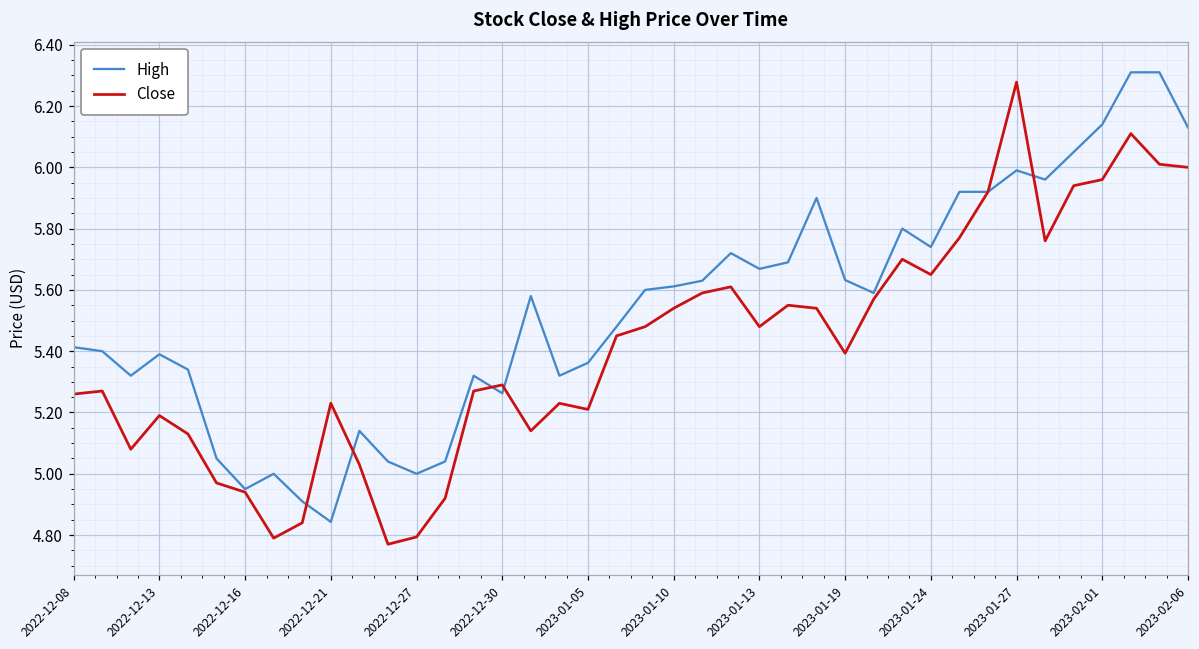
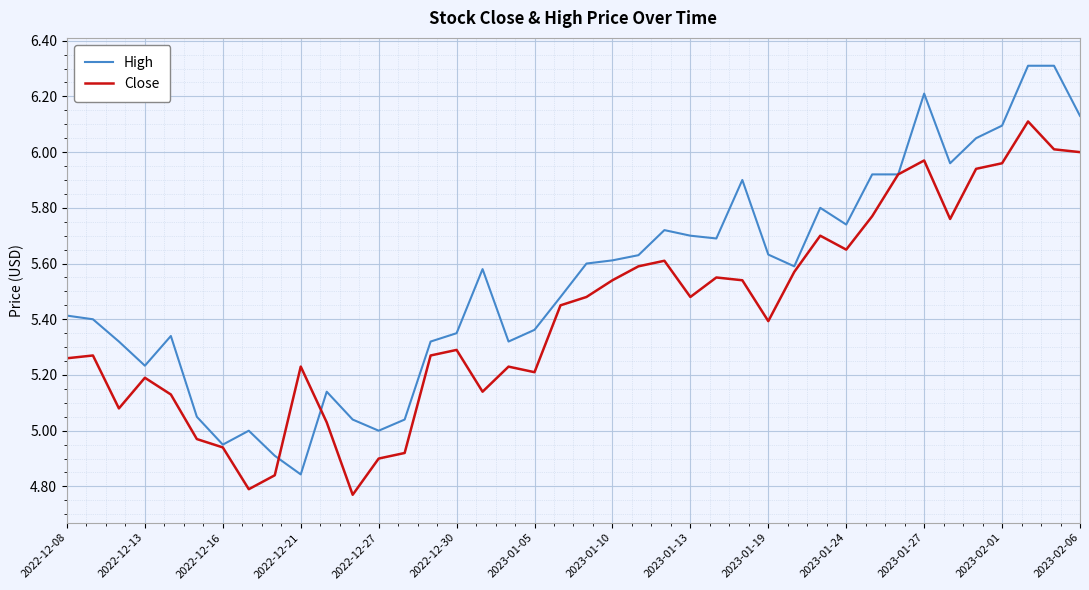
  {
    "High": {
      "2022-12-08": 5.41,
-     "2022-12-13": 5.39,
+     "2022-12-13": 5.23,
      "2022-12-16": 4.95,
      "2022-12-21": 4.84,
      "2022-12-27": 5.00,
-     "2022-12-30": 5.26,
+     "2022-12-30": 5.35,
      "2023-01-05": 5.36,
      "2023-01-10": 5.61,
-     "2023-01-13": 5.67,
+     "2023-01-13": 5.70,
      "2023-01-19": 5.63,
      "2023-01-24": 5.74,
-     "2023-01-27": 5.99,
-     "2023-02-01": 6.14,
+     "2023-01-27": 6.21,
+     "2023-02-01": 6.10,
      "2023-02-06": 6.13
    },
    "Close": {
      "2022-12-08": 5.26,
      "2022-12-13": 5.19,
      "2022-12-16": 4.94,
      "2022-12-21": 5.23,
-     "2022-12-27": 4.79,
+     "2022-12-27": 4.90,
      "2022-12-30": 5.29,
      "2023-01-05": 5.21,
      "2023-01-10": 5.54,
      "2023-01-13": 5.48,
      "2023-01-19": 5.39,
      "2023-01-24": 5.65,
-     "2023-01-27": 6.28,
+     "2023-01-27": 5.97,
      "2023-02-01": 5.96,
      "2023-02-06": 6.00
    }
  }
